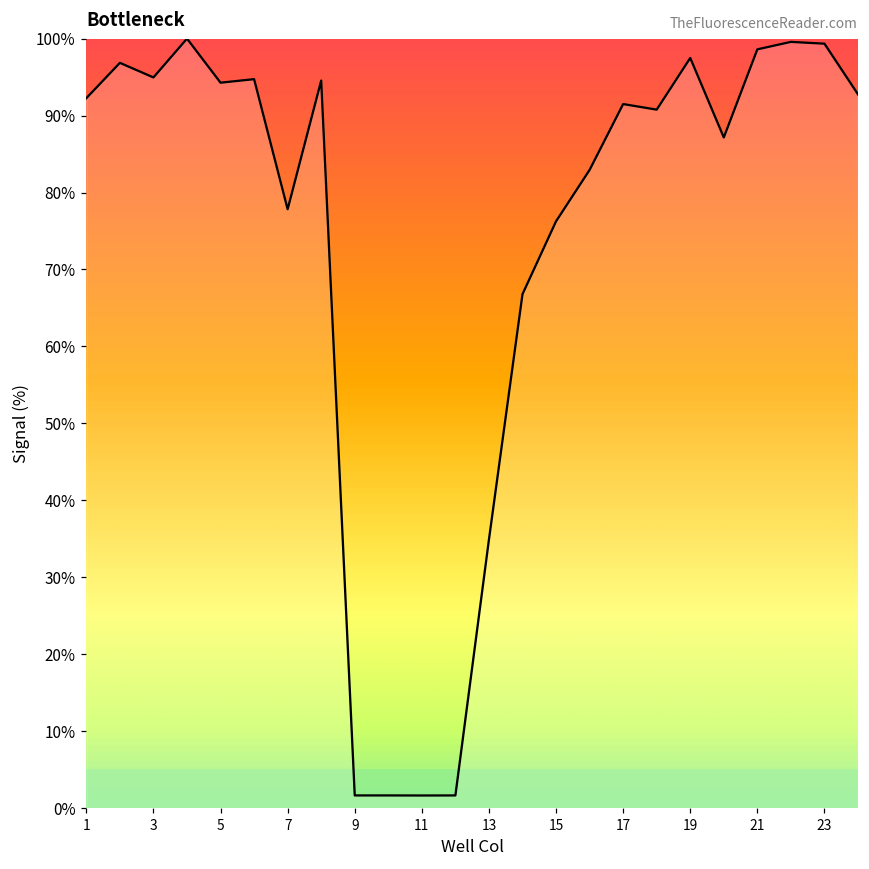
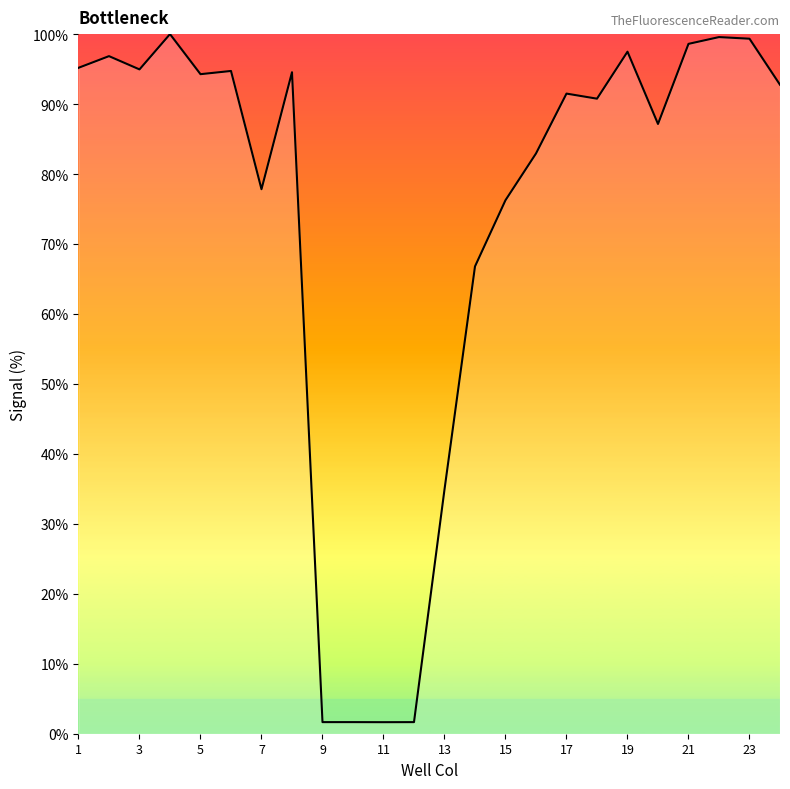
  {
-   "1": "92%",
+   "1": "95%",
    "3": "95%",
    "5": "94%",
    "7": "78%",
    "13": "35%",
    "15": "76%",
    "17": "91%",
    "19": "97%",
    "21": "99%",
    "23": "99%"
  }
